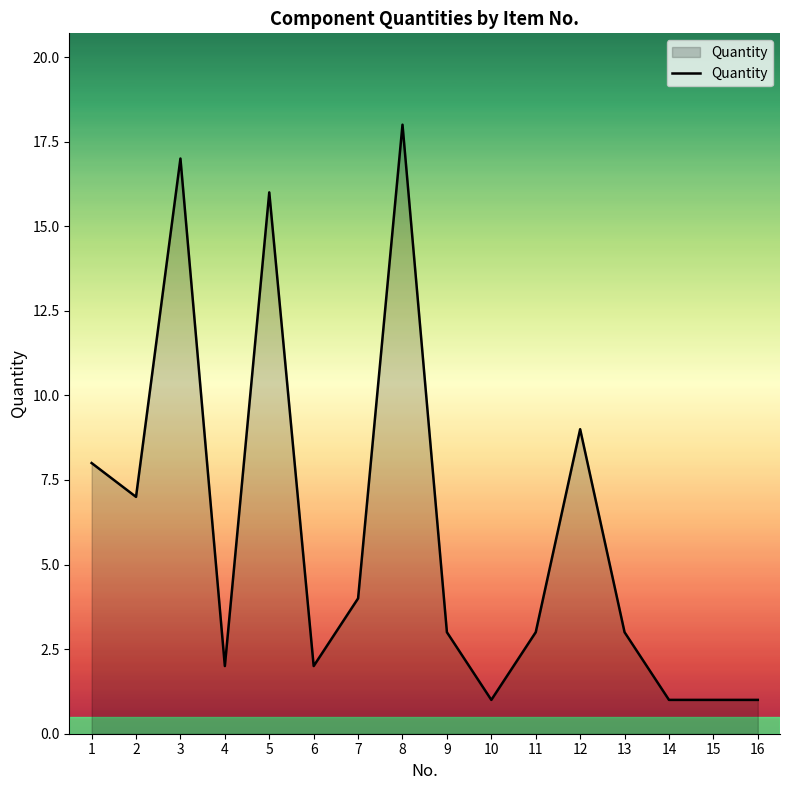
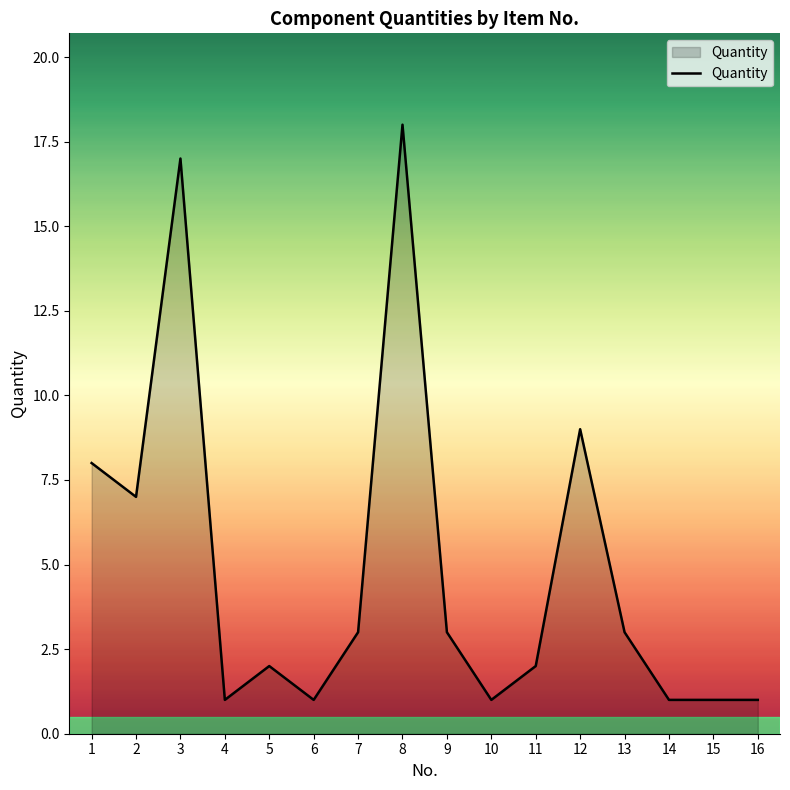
  {
    "1": 8,
    "2": 7,
    "3": 17,
-   "4": 2,
-   "5": 16,
-   "6": 2,
-   "7": 4,
+   "4": 1,
+   "5": 2,
+   "6": 1,
+   "7": 3,
    "8": 18,
    "9": 3,
    "10": 1,
-   "11": 3,
+   "11": 2,
    "12": 9,
    "13": 3,
    "14": 1,
    "15": 1,
    "16": 1
  }
